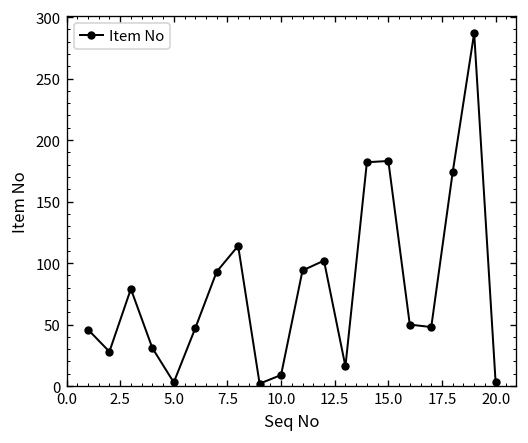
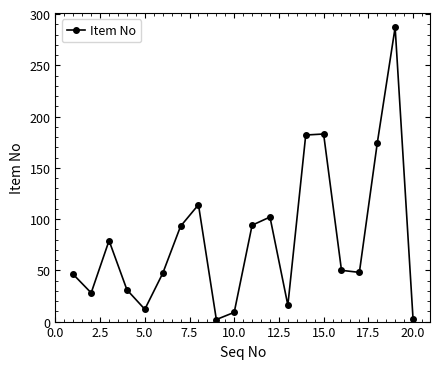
  {
-   "5.0": 3,
+   "5.0": 12,
    "10.0": 9,
    "15.0": 183,
    "20.0": 3
  }
